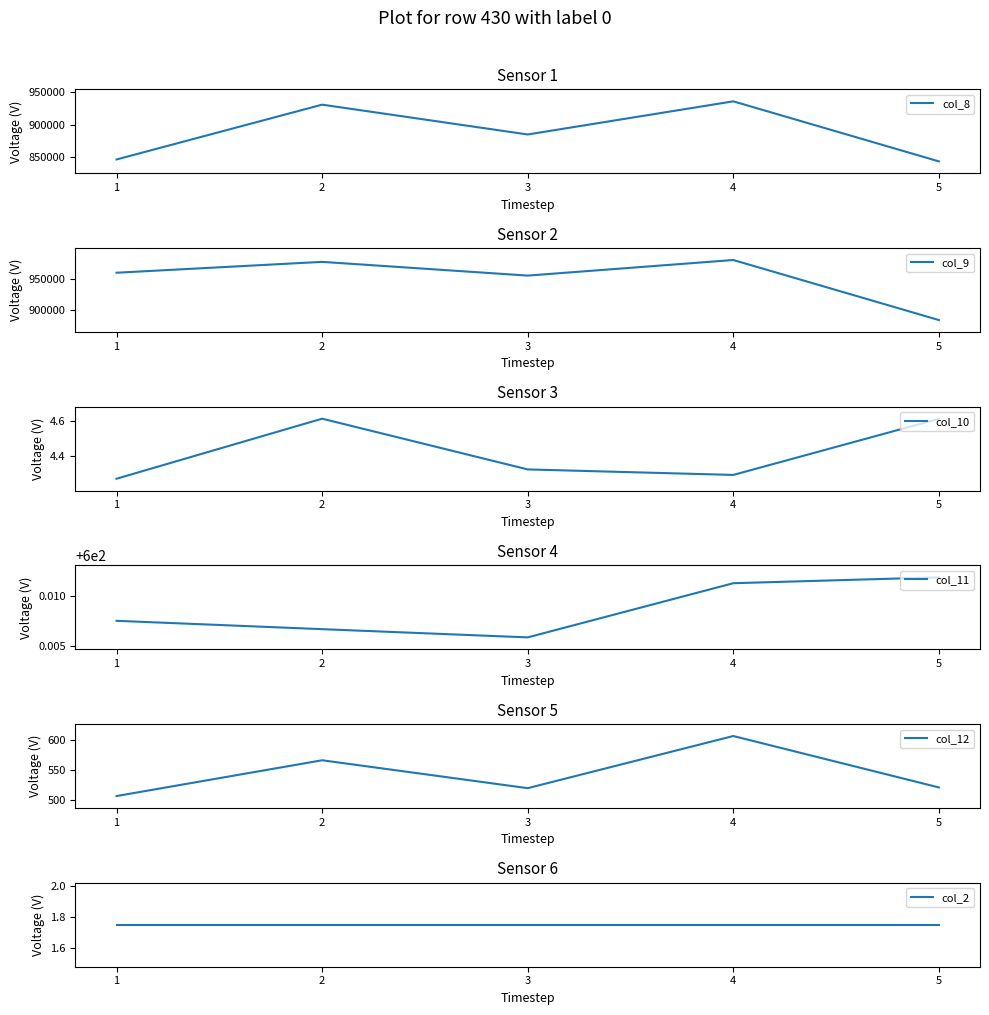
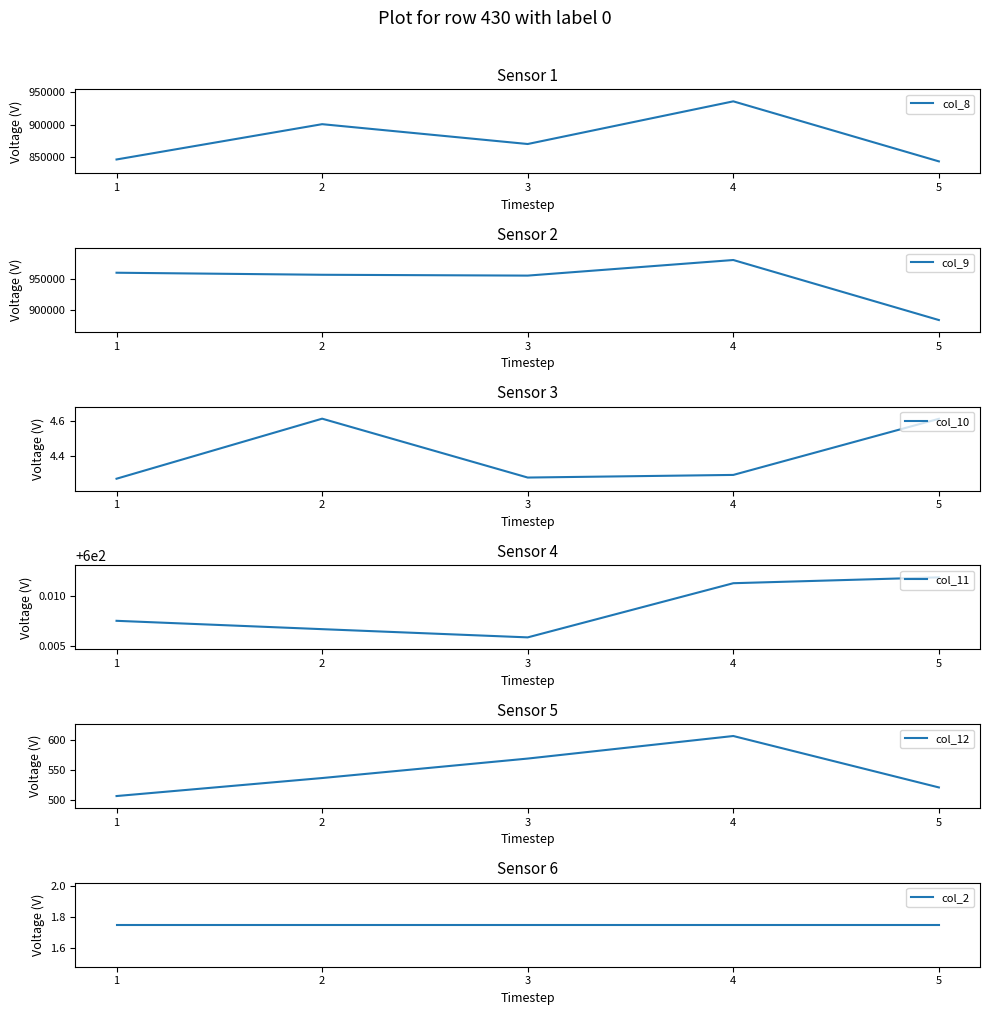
  {
    "Sensor 1": {
      "1": 850000,
-     "2": 930000,
-     "3": 890000,
+     "2": 900000,
+     "3": 870000,
      "4": 940000,
      "5": 840000
    },
    "Sensor 2": {
      "1": 960000,
-     "2": 980000,
+     "2": 960000,
      "3": 950000,
      "4": 980000,
      "5": 880000
    },
    "Sensor 3": {
      "1": 4.27,
      "2": 4.61,
-     "3": 4.33,
+     "3": 4.28,
      "4": 4.29
    },
    "Sensor 4": {
      "1": 600.0075,
      "2": 600.0067,
      "3": 600.0059,
      "4": 600.0113
    },
    "Sensor 5": {
      "1": 510,
-     "2": 570,
-     "3": 520,
+     "2": 540,
+     "3": 570,
      "4": 610,
      "5": 520
    },
    "Sensor 6": {
      "1": 1.75,
      "2": 1.75,
      "3": 1.75,
      "4": 1.75,
      "5": 1.75
    }
  }
